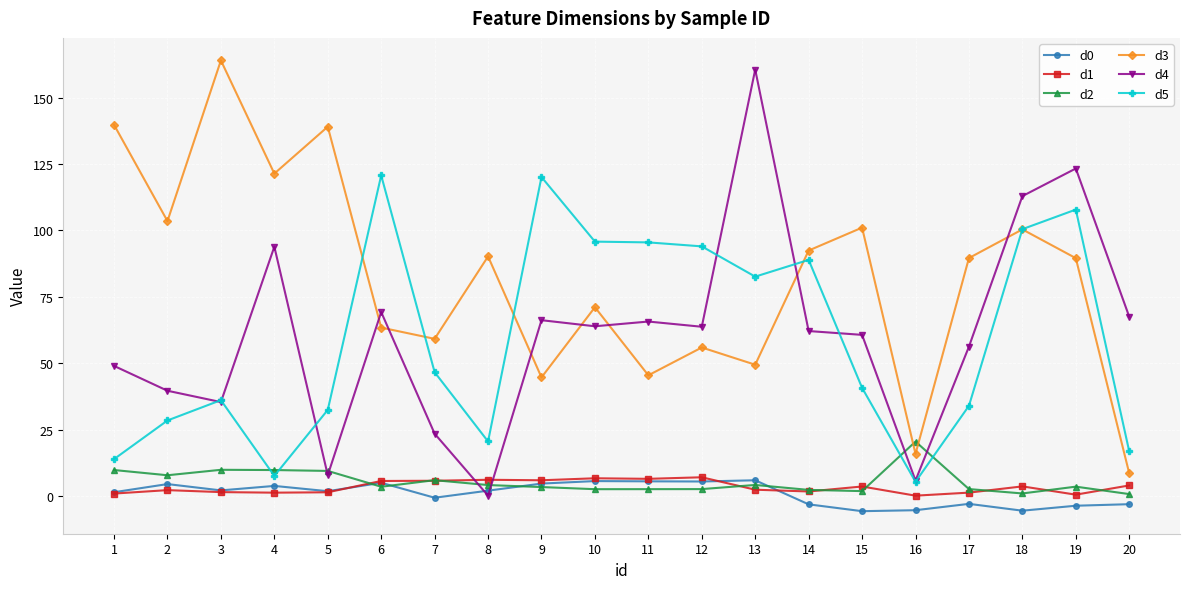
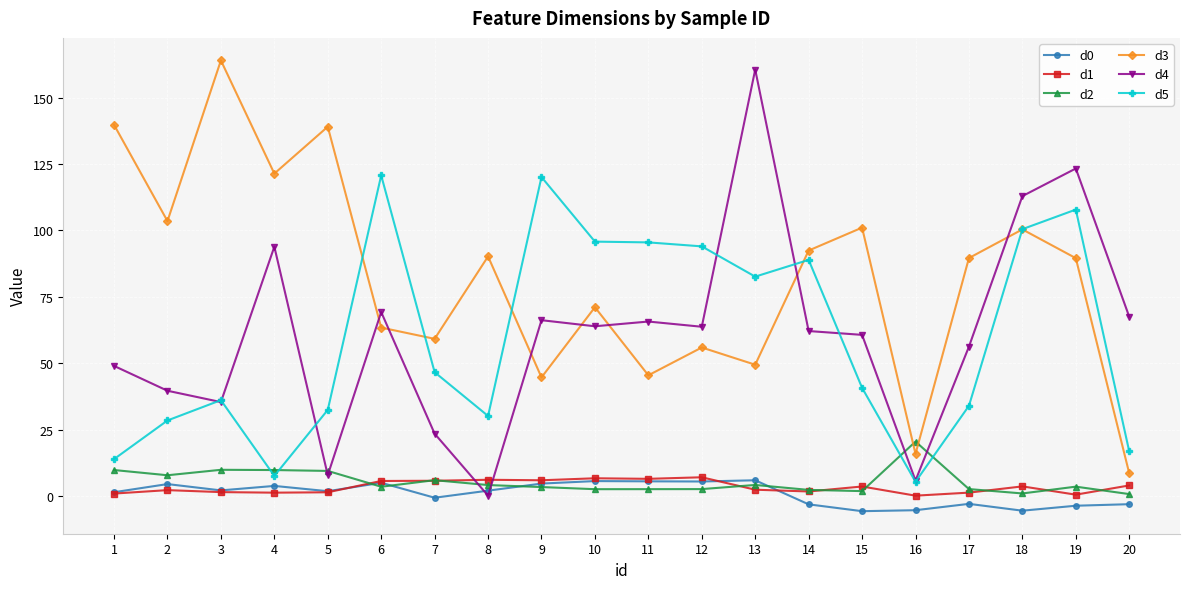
  {
    "d0": {
      "2": 4,
      "4": 4,
      "7": -1,
      "8": 2,
      "9": 5,
      "10": 6,
      "12": 5,
      "13": 6,
      "14": -3,
      "15": -6,
      "16": -5,
      "17": -3,
      "18": -6,
      "19": -4,
      "20": -3
    },
    "d1": {
      "2": 2,
      "4": 1,
      "8": 6,
      "9": 6,
      "10": 7,
      "12": 7,
      "13": 2,
      "15": 4,
      "16": 0,
      "17": 1,
      "18": 4,
      "19": 0,
      "20": 4
    },
    "d2": {
      "1": 10,
      "2": 8,
      "3": 10,
      "4": 10,
      "5": 9,
      "6": 3,
      "8": 4,
      "9": 3,
      "10": 3,
      "11": 3,
      "12": 3,
      "13": 4,
      "15": 2,
      "16": 20,
      "17": 3,
      "18": 1,
      "19": 3,
      "20": 1
    },
    "d3": {
      "1": 140,
      "2": 104,
      "3": 164,
      "4": 121,
      "5": 139,
      "6": 63,
      "7": 59,
      "8": 90,
      "9": 45,
      "10": 71,
      "11": 45,
      "12": 56,
      "13": 49,
      "14": 92,
      "15": 101,
      "16": 16,
      "17": 90,
      "19": 90,
      "20": 9
    },
    "d4": {
      "1": 49,
      "2": 40,
      "4": 94,
      "5": 8,
      "6": 69,
      "7": 23,
      "8": 0,
      "9": 66,
      "10": 64,
      "11": 66,
      "12": 64,
      "13": 161,
      "14": 62,
      "15": 61,
      "17": 56,
      "18": 113,
      "19": 123,
      "20": 68
    },
    "d5": {
      "1": 14,
      "2": 28,
      "4": 8,
      "5": 32,
      "6": 121,
      "7": 47,
-     "8": 21,
+     "8": 30,
      "9": 120,
      "10": 96,
      "11": 96,
      "12": 94,
      "13": 83,
      "14": 89,
      "15": 41,
      "17": 34,
      "19": 108,
      "20": 17
    }
  }
